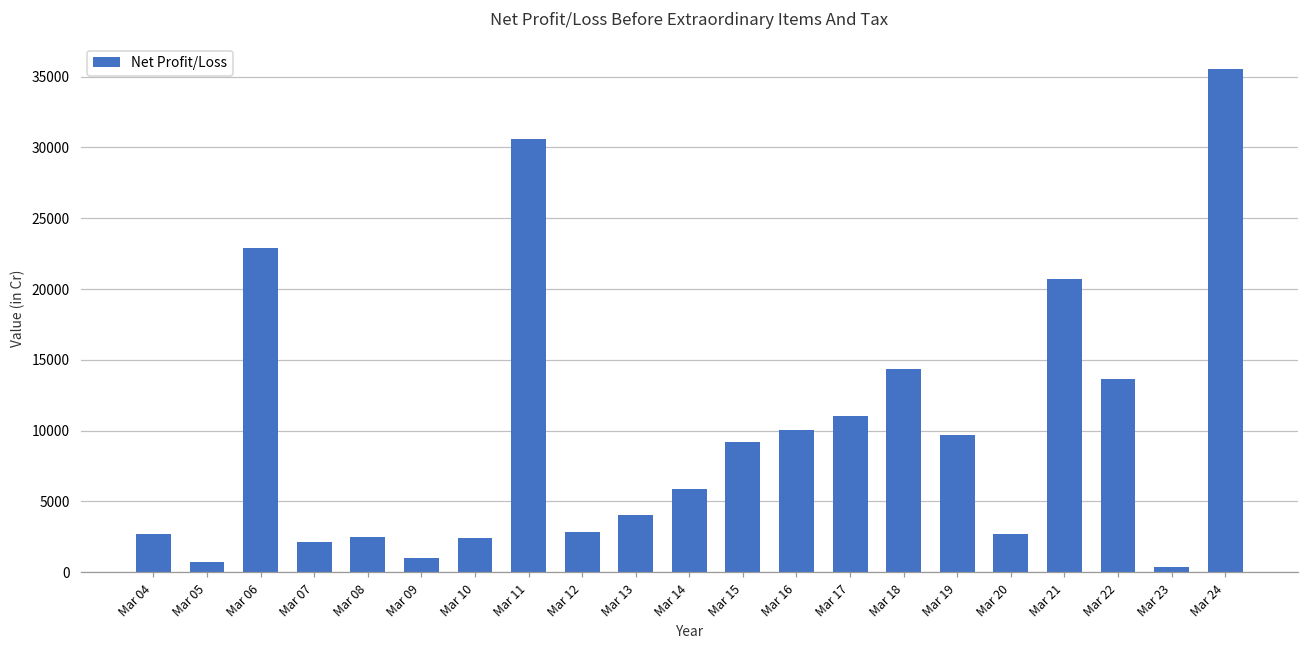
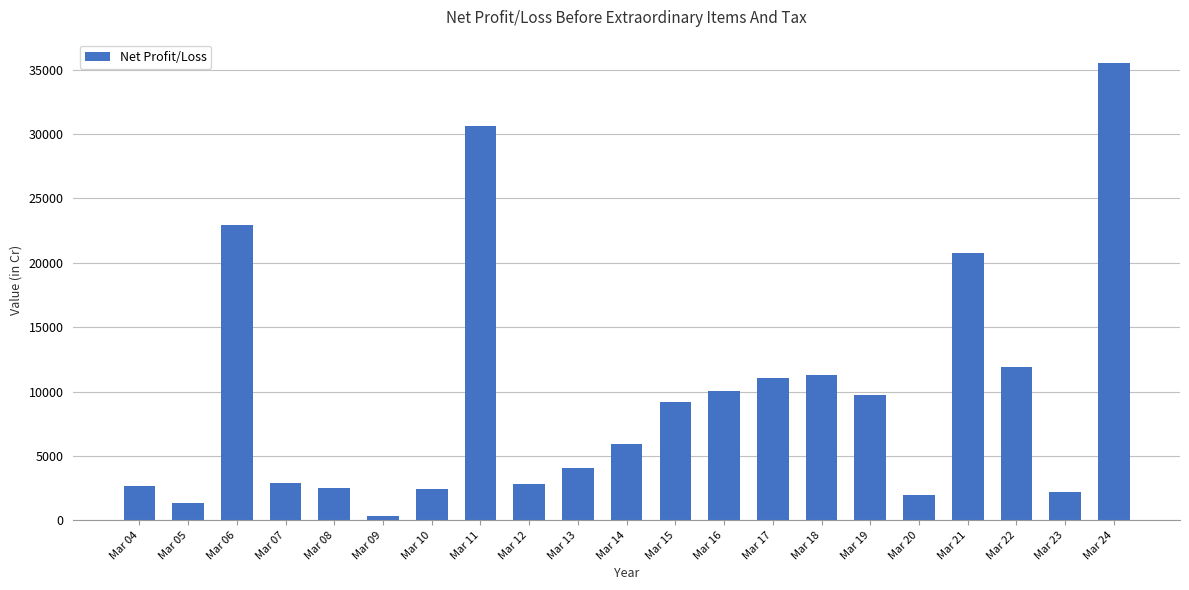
  {
    "Mar 04": 2700,
-   "Mar 05": 700,
+   "Mar 05": 1400,
    "Mar 06": 22900,
-   "Mar 07": 2100,
+   "Mar 07": 2900,
    "Mar 08": 2500,
-   "Mar 09": 1000,
+   "Mar 09": 400,
    "Mar 10": 2400,
    "Mar 11": 30600,
    "Mar 12": 2800,
    "Mar 13": 4000,
    "Mar 14": 5900,
    "Mar 15": 9200,
    "Mar 16": 10000,
    "Mar 17": 11000,
-   "Mar 18": 14300,
+   "Mar 18": 11300,
    "Mar 19": 9700,
-   "Mar 20": 2700,
+   "Mar 20": 1900,
    "Mar 21": 20700,
-   "Mar 22": 13700,
-   "Mar 23": 400,
+   "Mar 22": 11900,
+   "Mar 23": 2200,
    "Mar 24": 35500
  }
